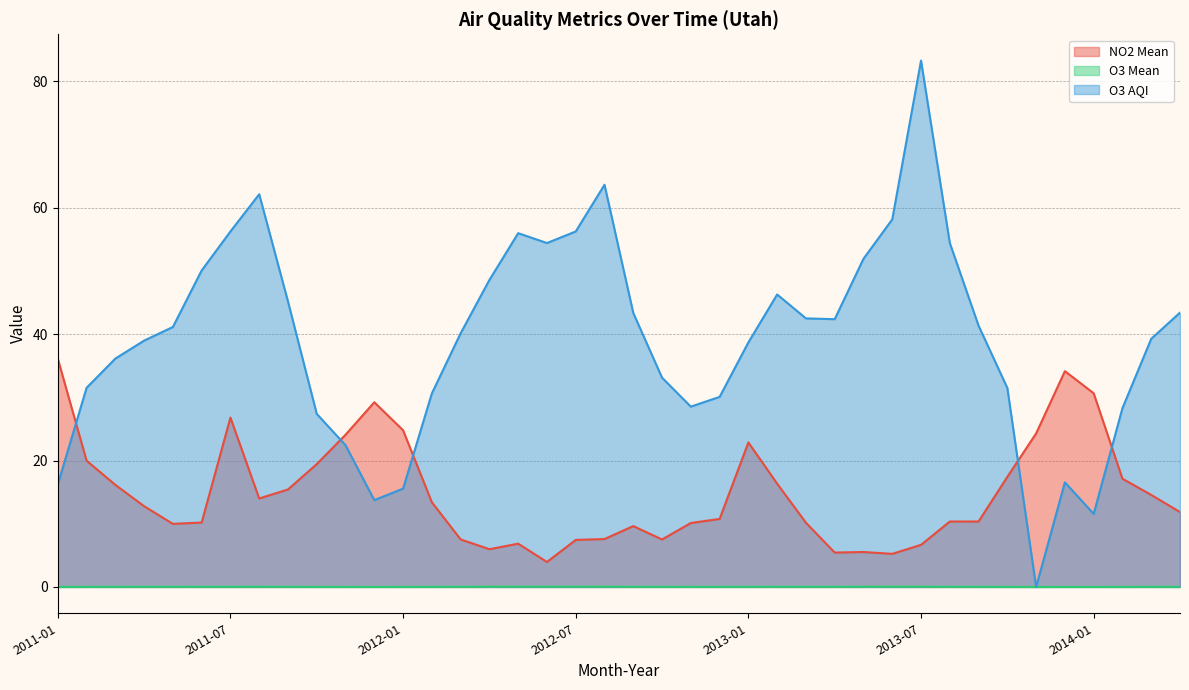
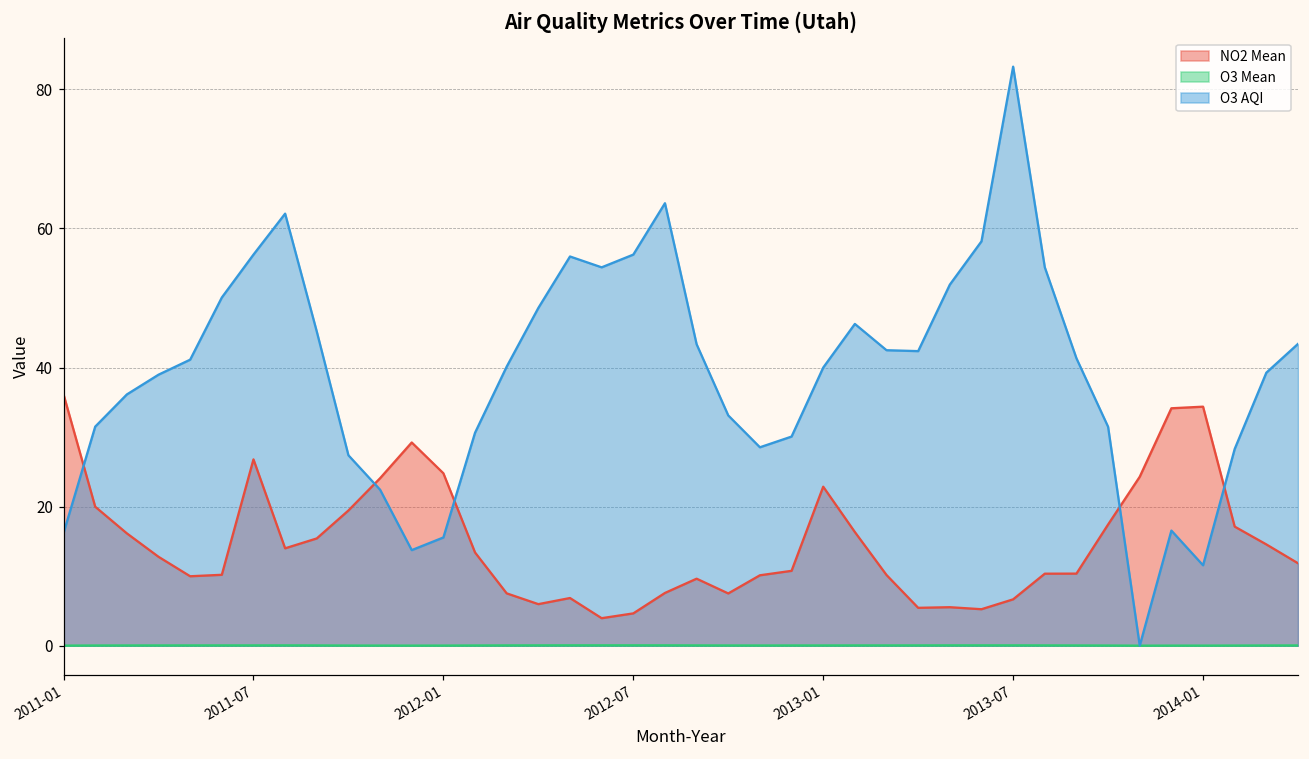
  {
    "NO2 Mean": {
      "2011-01": 36,
      "2011-07": 27,
      "2012-01": 25,
-     "2012-07": 7,
+     "2012-07": 5,
      "2013-01": 23,
      "2013-07": 7,
-     "2014-01": 31
+     "2014-01": 34
    },
    "O3 Mean": {
      "2011-01": 0,
      "2011-07": 0,
      "2012-01": 0,
      "2012-07": 0,
      "2013-01": 0,
      "2013-07": 0,
      "2014-01": 0
    },
    "O3 AQI": {
      "2011-01": 16,
      "2011-07": 56,
      "2012-01": 16,
      "2012-07": 56,
-     "2013-01": 39,
+     "2013-01": 40,
      "2013-07": 83,
      "2014-01": 12
    }
  }
